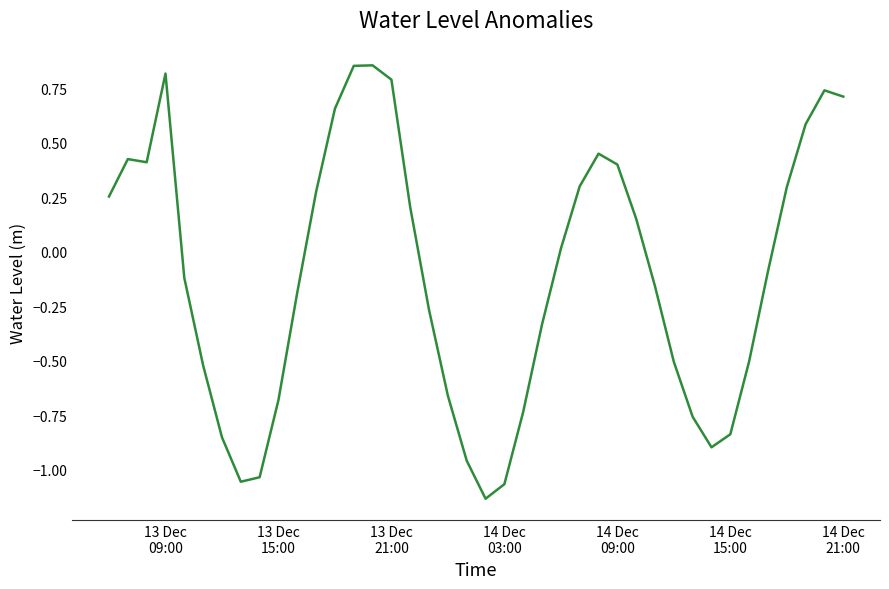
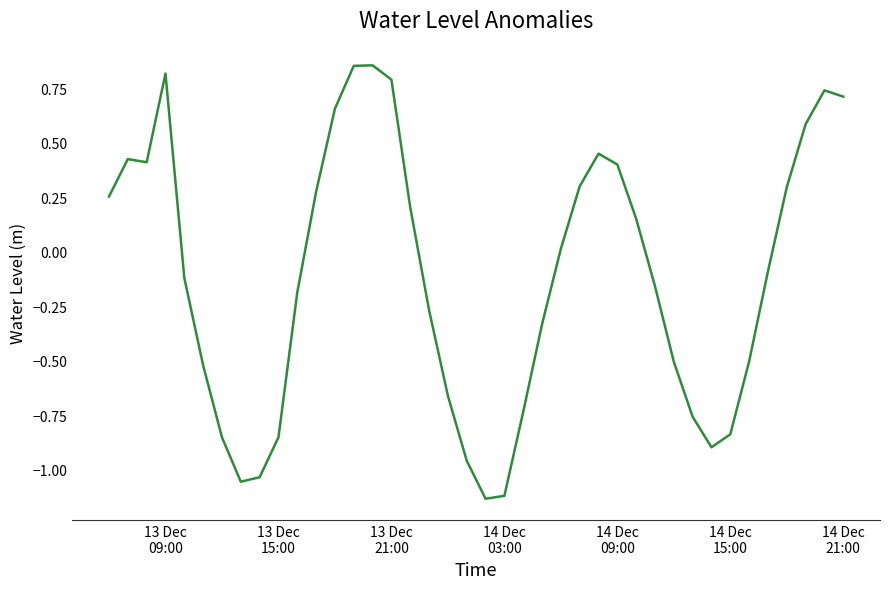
  {
    "13 Dec 09:00": 0.82,
-   "13 Dec 15:00": -0.68,
+   "13 Dec 15:00": -0.85,
    "13 Dec 21:00": 0.79,
-   "14 Dec 03:00": -1.07,
+   "14 Dec 03:00": -1.12,
    "14 Dec 09:00": 0.40,
    "14 Dec 15:00": -0.84,
    "14 Dec 21:00": 0.71
  }
